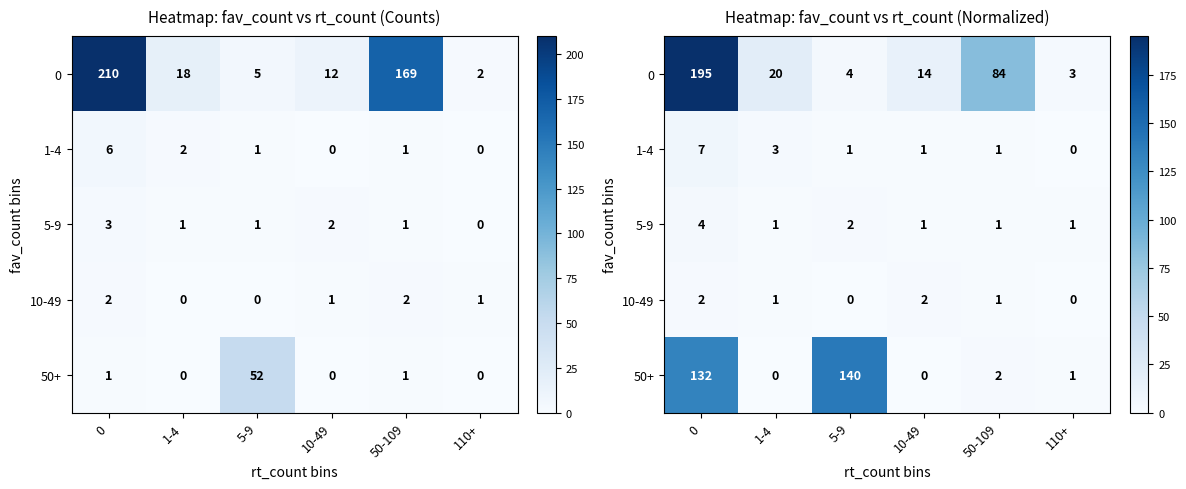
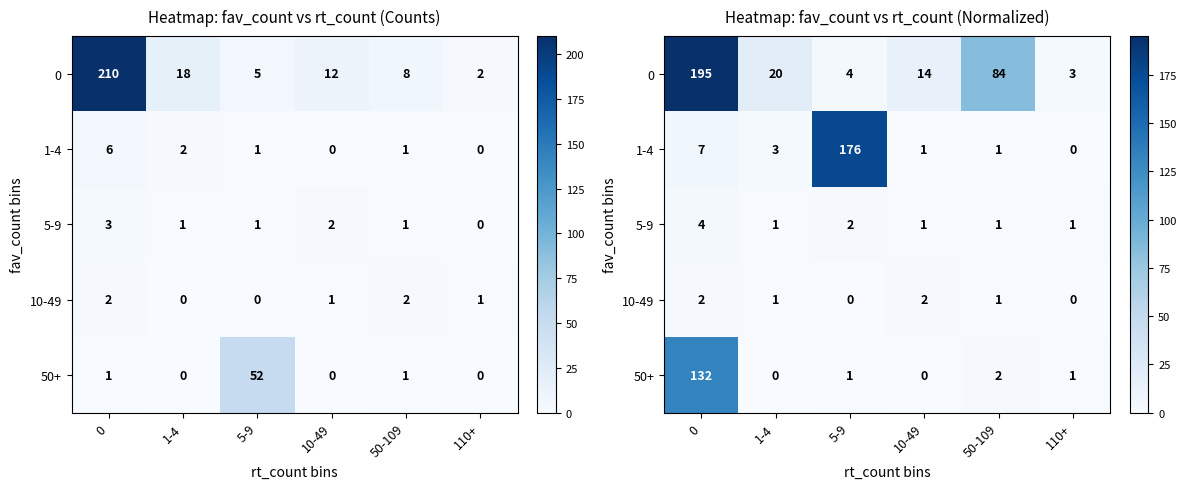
  {
    "Heatmap: fav_count vs rt_count (Counts)": {
      "0": {
        "0": 210,
        "1-4": 18,
        "5-9": 5,
        "10-49": 12,
-       "50-109": 169,
+       "50-109": 8,
        "110+": 2
      },
      "1-4": {
        "0": 6,
        "1-4": 2,
        "5-9": 1,
        "10-49": 0,
        "50-109": 1,
        "110+": 0
      },
      "5-9": {
        "0": 3,
        "1-4": 1,
        "5-9": 1,
        "10-49": 2,
        "50-109": 1,
        "110+": 0
      },
      "10-49": {
        "0": 2,
        "1-4": 0,
        "5-9": 0,
        "10-49": 1,
        "50-109": 2,
        "110+": 1
      },
      "50+": {
        "0": 1,
        "1-4": 0,
        "5-9": 52,
        "10-49": 0,
        "50-109": 1,
        "110+": 0
      }
    },
    "Heatmap: fav_count vs rt_count (Normalized)": {
      "0": {
        "0": 195,
        "1-4": 20,
        "5-9": 4,
        "10-49": 14,
        "50-109": 84,
        "110+": 3
      },
      "1-4": {
        "0": 7,
        "1-4": 3,
-       "5-9": 1,
+       "5-9": 176,
        "10-49": 1,
        "50-109": 1,
        "110+": 0
      },
      "5-9": {
        "0": 4,
        "1-4": 1,
        "5-9": 2,
        "10-49": 1,
        "50-109": 1,
        "110+": 1
      },
      "10-49": {
        "0": 2,
        "1-4": 1,
        "5-9": 0,
        "10-49": 2,
        "50-109": 1,
        "110+": 0
      },
      "50+": {
        "0": 132,
        "1-4": 0,
-       "5-9": 140,
+       "5-9": 1,
        "10-49": 0,
        "50-109": 2,
        "110+": 1
      }
    }
  }
